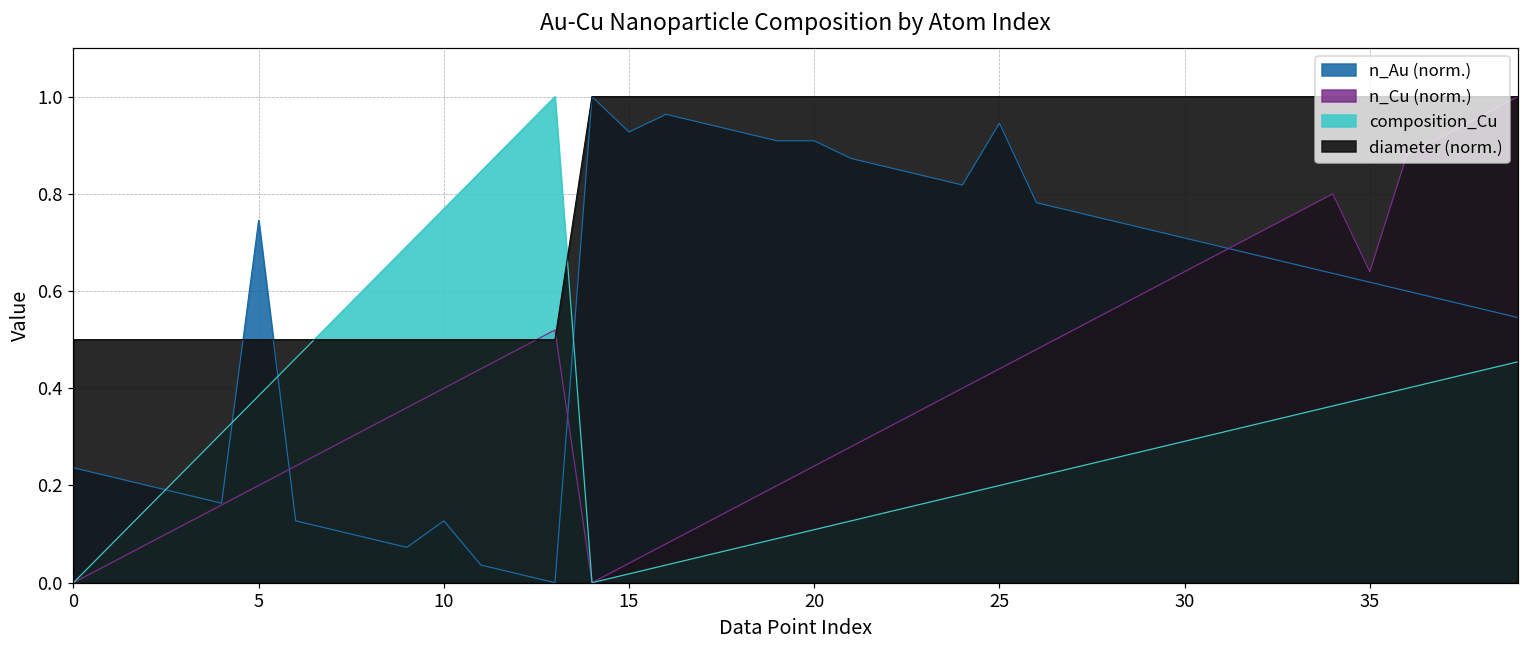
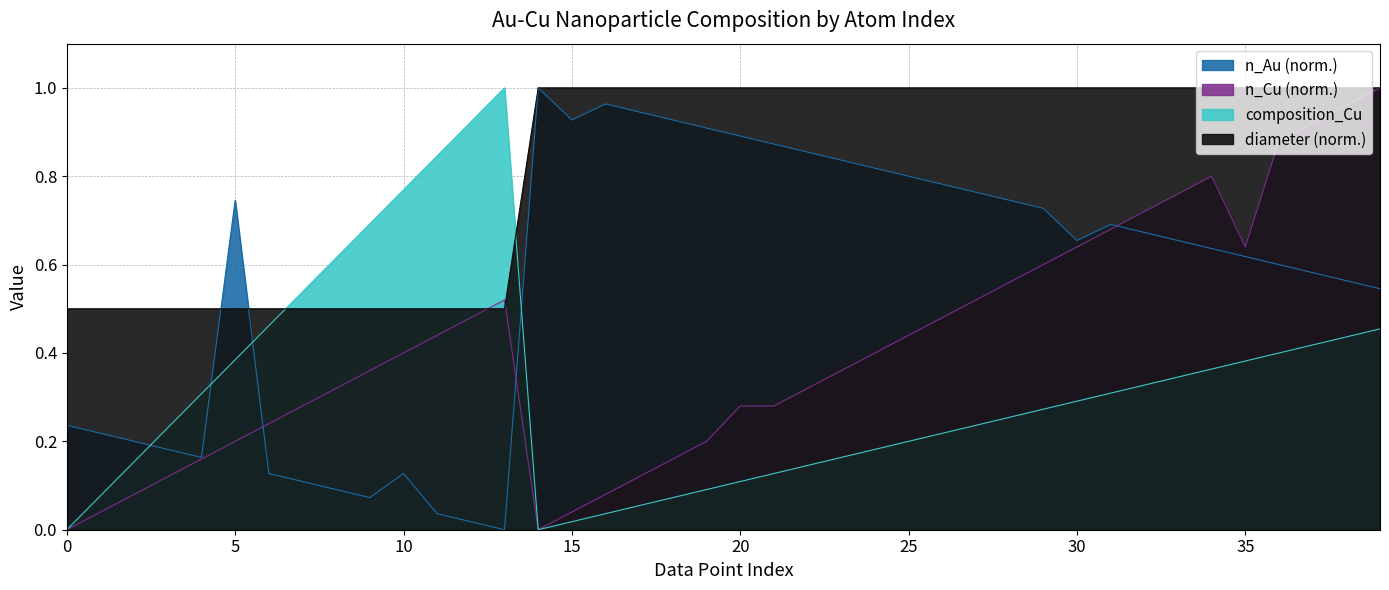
  {
    "n_Au (norm.)": {
      "0": 0.24,
      "5": 0.75,
      "10": 0.13,
      "15": 0.93,
-     "20": 0.91,
-     "25": 0.95,
-     "30": 0.71,
+     "20": 0.89,
+     "25": 0.80,
+     "30": 0.65,
      "35": 0.62
    },
    "n_Cu (norm.)": {
      "5": 0.20,
      "10": 0.40,
      "15": 0.04,
-     "20": 0.24,
+     "20": 0.28,
      "25": 0.44,
      "30": 0.64,
      "35": 0.64
    },
    "composition_Cu": {
      "5": 0.38,
      "10": 0.77,
      "15": 0.02,
      "20": 0.11,
      "25": 0.20,
      "30": 0.29,
      "35": 0.38
    },
    "diameter (norm.)": {
      "0": 0.50,
      "5": 0.50,
      "10": 0.50,
      "15": 1.00,
      "20": 1.00,
      "25": 1.00,
      "30": 1.00
    }
  }
